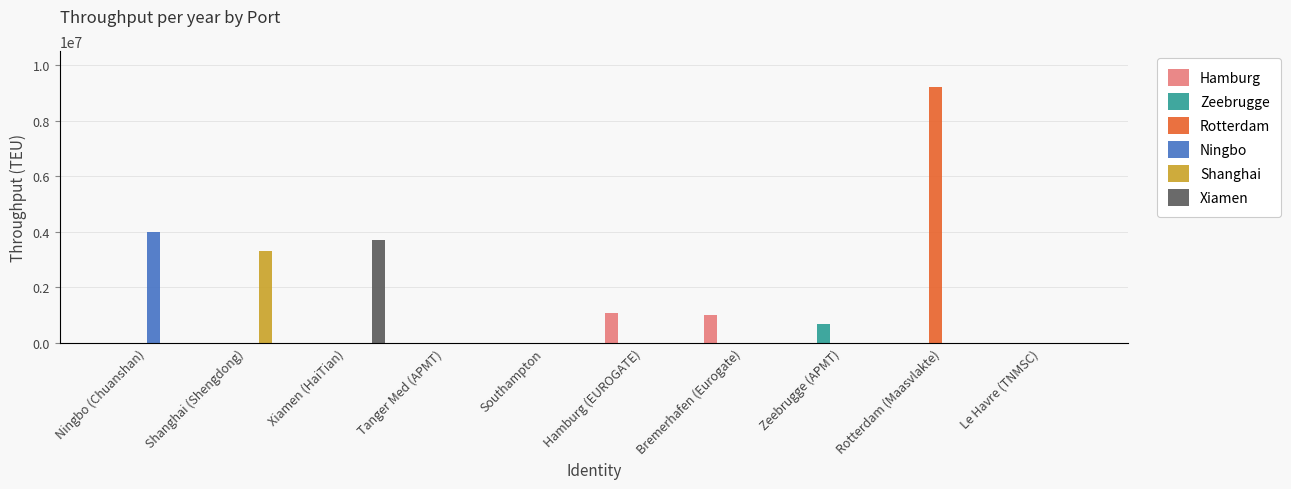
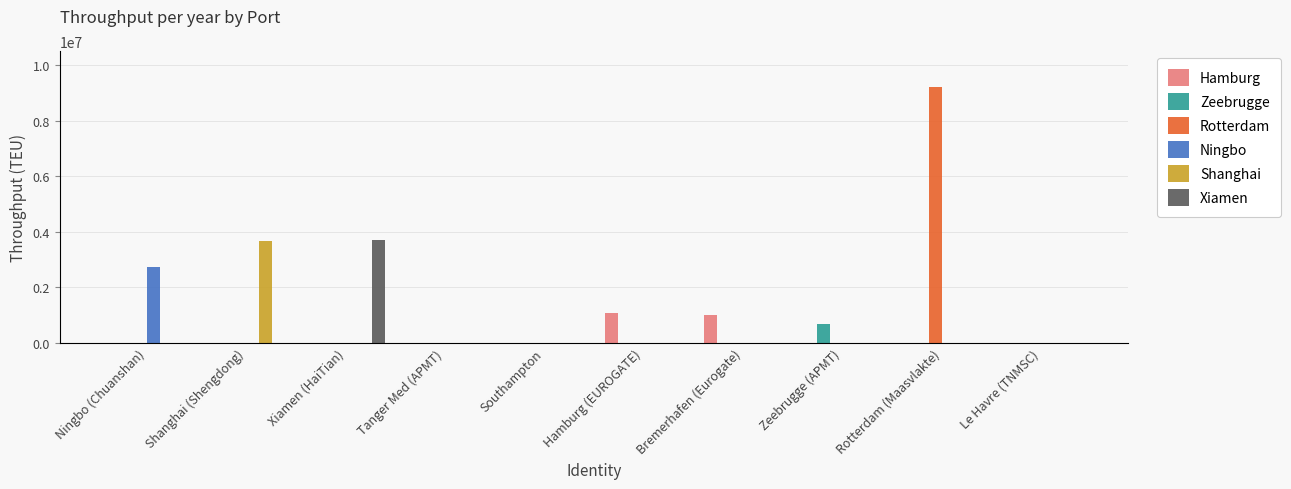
  {
    "Hamburg": {
      "Ningbo (Chuanshan)": 0,
      "Shanghai (Shengdong)": 0,
      "Xiamen (HaiTian)": 0,
      "Tanger Med (APMT)": 0,
      "Southampton": 0,
      "Hamburg (EUROGATE)": 1100000,
      "Bremerhafen (Eurogate)": 1000000,
      "Zeebrugge (APMT)": 0,
      "Rotterdam (Maasvlakte)": 0,
      "Le Havre (TNMSC)": 0
    },
    "Zeebrugge": {
      "Ningbo (Chuanshan)": 0,
      "Shanghai (Shengdong)": 0,
      "Xiamen (HaiTian)": 0,
      "Tanger Med (APMT)": 0,
      "Southampton": 0,
      "Hamburg (EUROGATE)": 0,
      "Bremerhafen (Eurogate)": 0,
      "Zeebrugge (APMT)": 700000,
      "Rotterdam (Maasvlakte)": 0,
      "Le Havre (TNMSC)": 0
    },
    "Rotterdam": {
      "Ningbo (Chuanshan)": 0,
      "Shanghai (Shengdong)": 0,
      "Xiamen (HaiTian)": 0,
      "Tanger Med (APMT)": 0,
      "Southampton": 0,
      "Hamburg (EUROGATE)": 0,
      "Bremerhafen (Eurogate)": 0,
      "Zeebrugge (APMT)": 0,
      "Rotterdam (Maasvlakte)": 9200000,
      "Le Havre (TNMSC)": 0
    },
    "Ningbo": {
-     "Ningbo (Chuanshan)": 4000000,
+     "Ningbo (Chuanshan)": 2700000,
      "Shanghai (Shengdong)": 0,
      "Xiamen (HaiTian)": 0,
      "Tanger Med (APMT)": 0,
      "Southampton": 0,
      "Hamburg (EUROGATE)": 0,
      "Bremerhafen (Eurogate)": 0,
      "Zeebrugge (APMT)": 0,
      "Rotterdam (Maasvlakte)": 0,
      "Le Havre (TNMSC)": 0
    },
    "Shanghai": {
      "Ningbo (Chuanshan)": 0,
-     "Shanghai (Shengdong)": 3300000,
+     "Shanghai (Shengdong)": 3700000,
      "Xiamen (HaiTian)": 0,
      "Tanger Med (APMT)": 0,
      "Southampton": 0,
      "Hamburg (EUROGATE)": 0,
      "Bremerhafen (Eurogate)": 0,
      "Zeebrugge (APMT)": 0,
      "Rotterdam (Maasvlakte)": 0,
      "Le Havre (TNMSC)": 0
    },
    "Xiamen": {
      "Ningbo (Chuanshan)": 0,
      "Shanghai (Shengdong)": 0,
      "Xiamen (HaiTian)": 3700000,
      "Tanger Med (APMT)": 0,
      "Southampton": 0,
      "Hamburg (EUROGATE)": 0,
      "Bremerhafen (Eurogate)": 0,
      "Zeebrugge (APMT)": 0,
      "Rotterdam (Maasvlakte)": 0,
      "Le Havre (TNMSC)": 0
    }
  }
